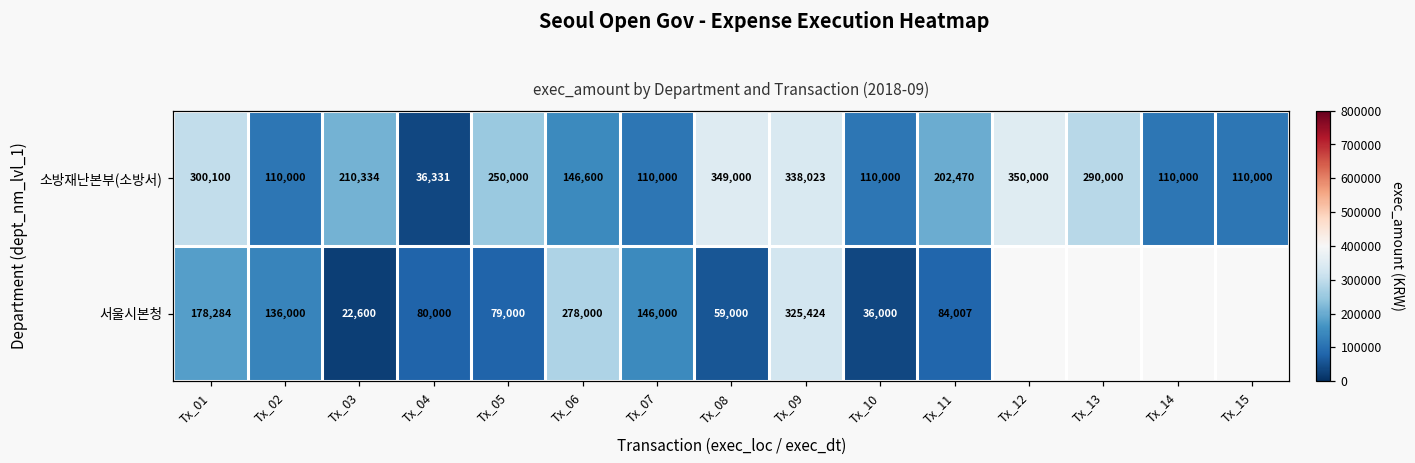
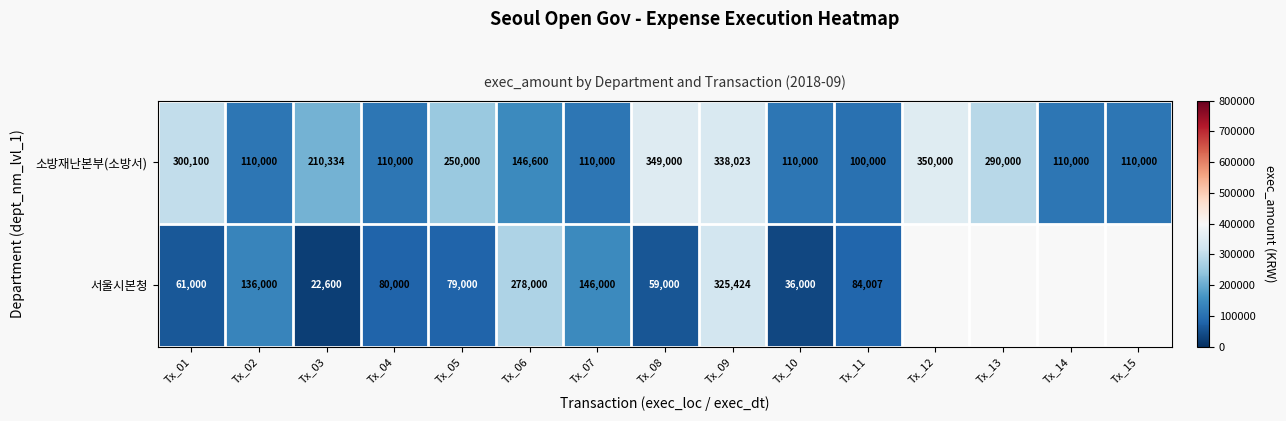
  {
    "소방재난본부(소방서)": {
      "Tx_01": "300,100",
      "Tx_02": "110,000",
      "Tx_03": "210,334",
-     "Tx_04": "36,331",
+     "Tx_04": "110,000",
      "Tx_05": "250,000",
      "Tx_06": "146,600",
      "Tx_07": "110,000",
      "Tx_08": "349,000",
      "Tx_09": "338,023",
      "Tx_10": "110,000",
-     "Tx_11": "202,470",
+     "Tx_11": "100,000",
      "Tx_12": "350,000",
      "Tx_13": "290,000",
      "Tx_14": "110,000",
      "Tx_15": "110,000"
    },
    "서울시본청": {
-     "Tx_01": "178,284",
+     "Tx_01": "61,000",
      "Tx_02": "136,000",
      "Tx_03": "22,600",
      "Tx_04": "80,000",
      "Tx_05": "79,000",
      "Tx_06": "278,000",
      "Tx_07": "146,000",
      "Tx_08": "59,000",
      "Tx_09": "325,424",
      "Tx_10": "36,000",
      "Tx_11": "84,007"
    }
  }
